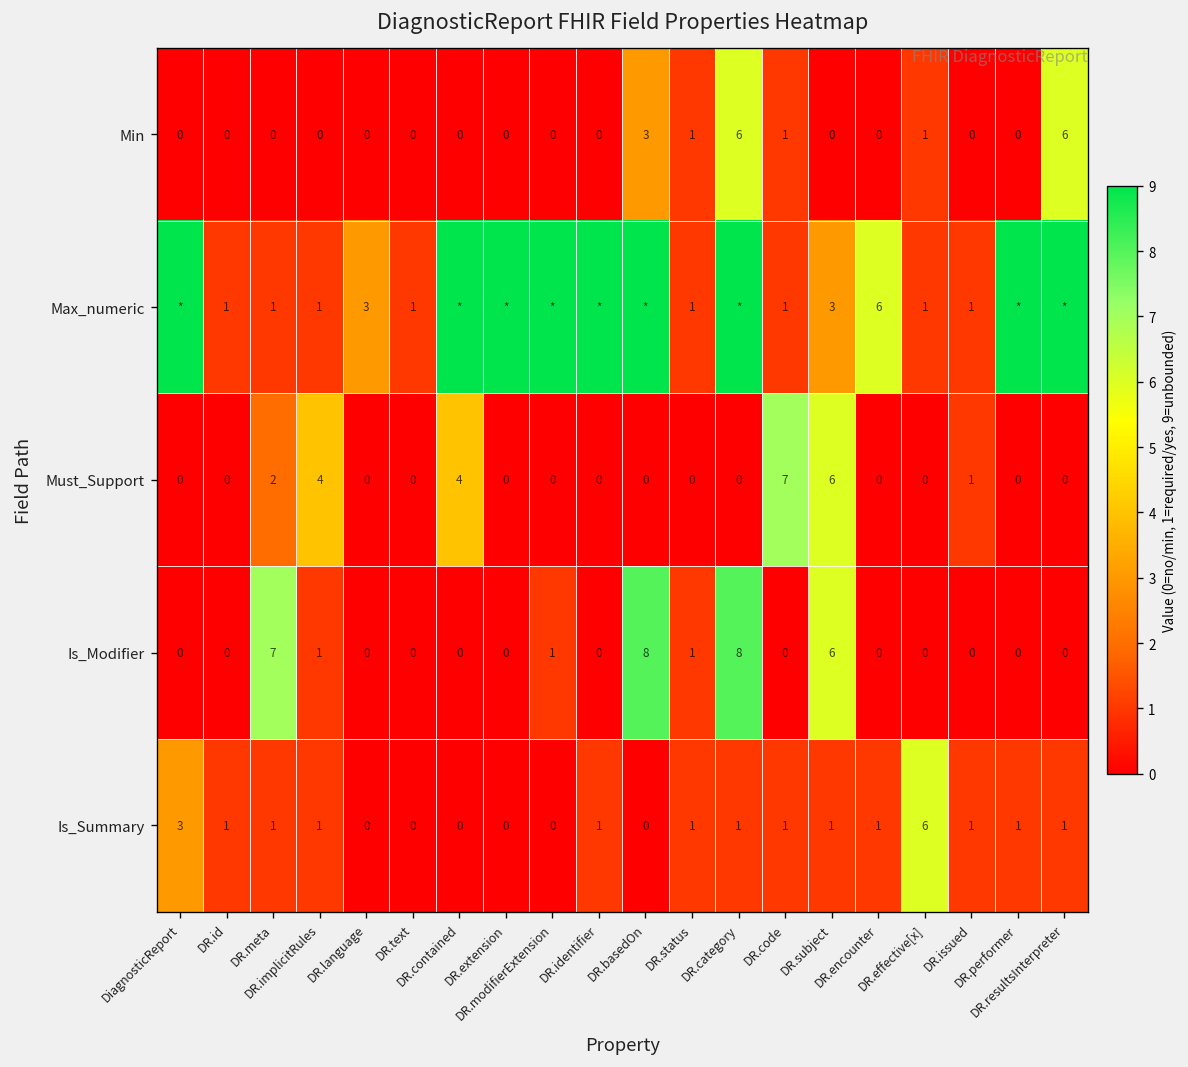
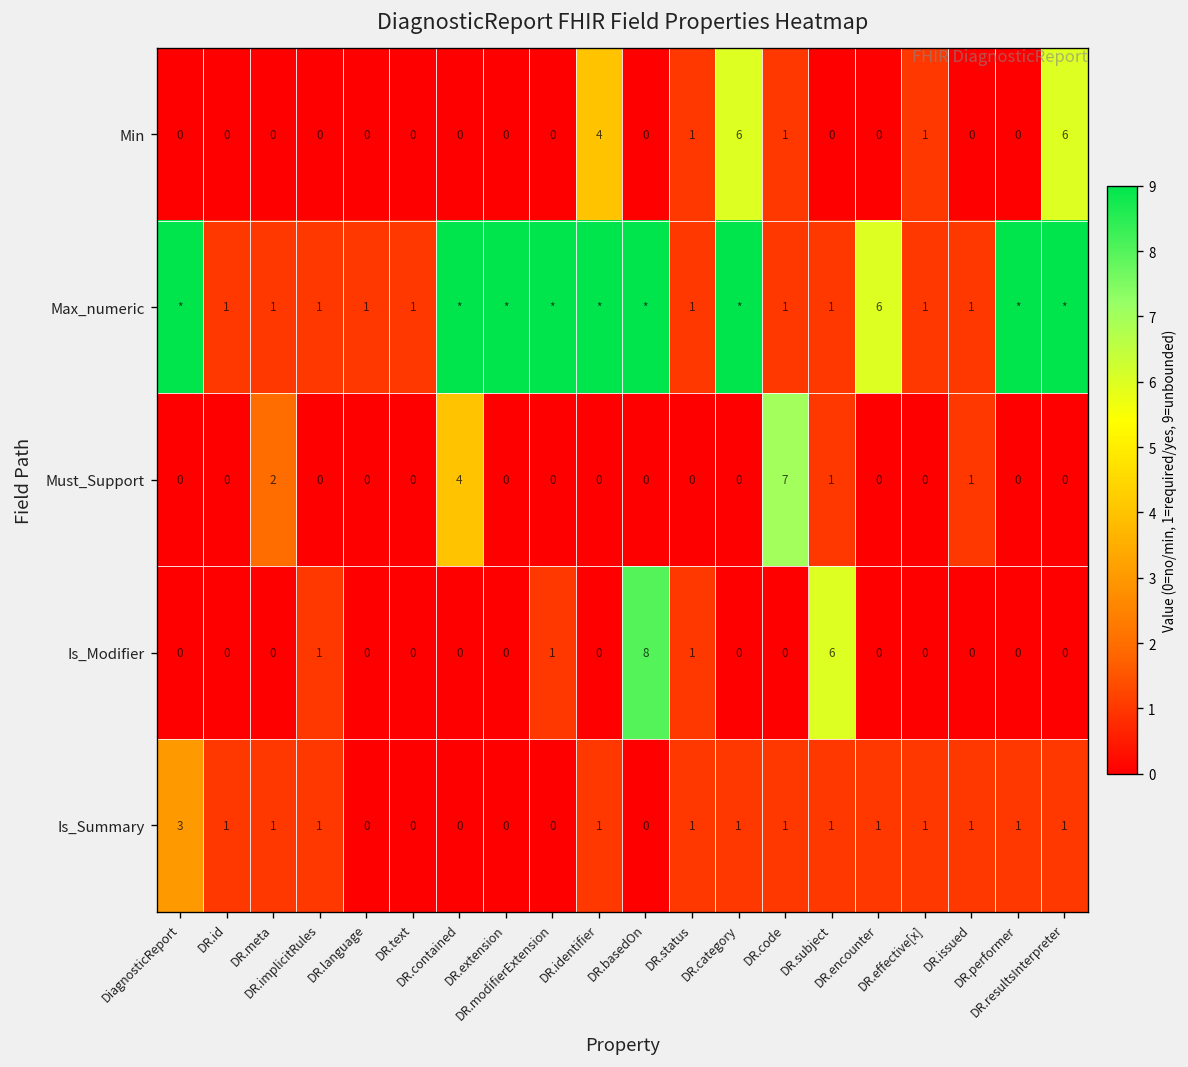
  {
    "Min": {
      "DiagnosticReport": 0,
      "DR.id": 0,
      "DR.meta": 0,
      "DR.implicitRules": 0,
      "DR.language": 0,
      "DR.text": 0,
      "DR.contained": 0,
      "DR.extension": 0,
      "DR.modifierExtension": 0,
-     "DR.identifier": 0,
-     "DR.basedOn": 3,
+     "DR.identifier": 4,
+     "DR.basedOn": 0,
      "DR.status": 1,
      "DR.category": 6,
      "DR.code": 1,
      "DR.subject": 0,
      "DR.encounter": 0,
      "DR.effective[x]": 1,
      "DR.issued": 0,
      "DR.resultsInterpreter": 6
    },
    "Max_numeric": {
      "DR.id": 1,
      "DR.meta": 1,
      "DR.implicitRules": 1,
-     "DR.language": 3,
+     "DR.language": 1,
      "DR.text": 1,
      "DR.status": 1,
      "DR.code": 1,
-     "DR.subject": 3,
+     "DR.subject": 1,
      "DR.encounter": 6,
      "DR.effective[x]": 1,
      "DR.issued": 1
    },
    "Must_Support": {
      "DiagnosticReport": 0,
      "DR.id": 0,
      "DR.meta": 2,
-     "DR.implicitRules": 4,
+     "DR.implicitRules": 0,
      "DR.language": 0,
      "DR.text": 0,
      "DR.contained": 4,
      "DR.extension": 0,
      "DR.modifierExtension": 0,
      "DR.identifier": 0,
      "DR.basedOn": 0,
      "DR.status": 0,
      "DR.category": 0,
      "DR.code": 7,
-     "DR.subject": 6,
+     "DR.subject": 1,
      "DR.encounter": 0,
      "DR.effective[x]": 0,
      "DR.issued": 1,
      "DR.performer": 0,
      "DR.resultsInterpreter": 0
    },
    "Is_Modifier": {
      "DiagnosticReport": 0,
      "DR.id": 0,
-     "DR.meta": 7,
+     "DR.meta": 0,
      "DR.implicitRules": 1,
      "DR.language": 0,
      "DR.text": 0,
      "DR.contained": 0,
      "DR.extension": 0,
      "DR.modifierExtension": 1,
      "DR.identifier": 0,
      "DR.basedOn": 8,
      "DR.status": 1,
-     "DR.category": 8,
+     "DR.category": 0,
      "DR.code": 0,
      "DR.subject": 6,
      "DR.encounter": 0,
      "DR.effective[x]": 0,
      "DR.issued": 0,
      "DR.performer": 0,
      "DR.resultsInterpreter": 0
    },
    "Is_Summary": {
      "DiagnosticReport": 3,
      "DR.id": 1,
      "DR.meta": 1,
      "DR.implicitRules": 1,
      "DR.language": 0,
      "DR.text": 0,
      "DR.contained": 0,
      "DR.extension": 0,
      "DR.modifierExtension": 0,
      "DR.identifier": 1,
      "DR.basedOn": 0,
      "DR.status": 1,
      "DR.category": 1,
      "DR.code": 1,
      "DR.subject": 1,
      "DR.encounter": 1,
-     "DR.effective[x]": 6,
+     "DR.effective[x]": 1,
      "DR.issued": 1,
      "DR.performer": 1,
      "DR.resultsInterpreter": 1
    }
  }
